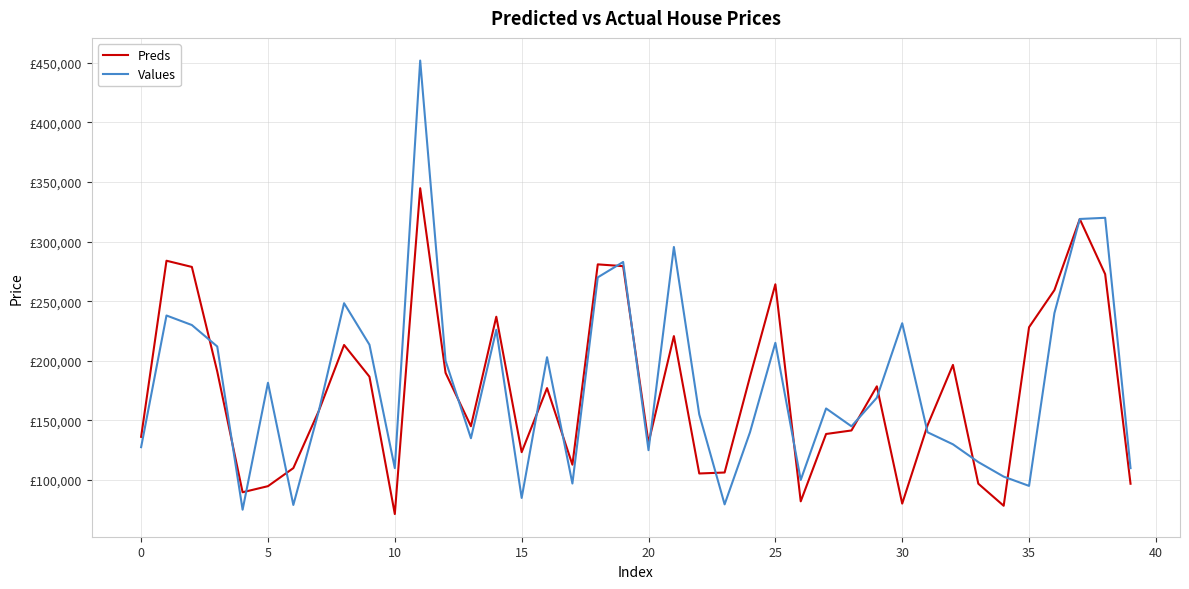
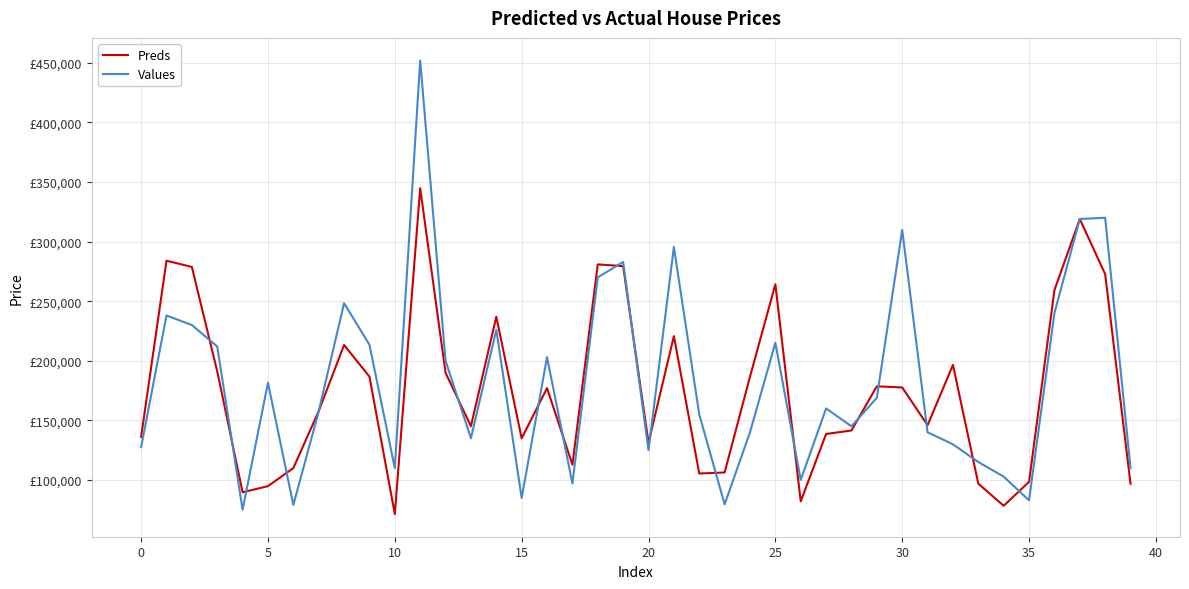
  {
    "Preds": {
      "0": "£136,000",
      "5": "£95,000",
      "10": "£71,000",
-     "15": "£123,000",
+     "15": "£135,000",
      "20": "£131,000",
      "25": "£264,000",
-     "30": "£80,000",
-     "35": "£228,000"
+     "30": "£178,000",
+     "35": "£98,000"
    },
    "Values": {
      "0": "£128,000",
      "5": "£182,000",
      "10": "£110,000",
      "15": "£85,000",
      "20": "£125,000",
      "25": "£215,000",
-     "30": "£232,000",
-     "35": "£95,000"
+     "30": "£310,000",
+     "35": "£83,000"
    }
  }
